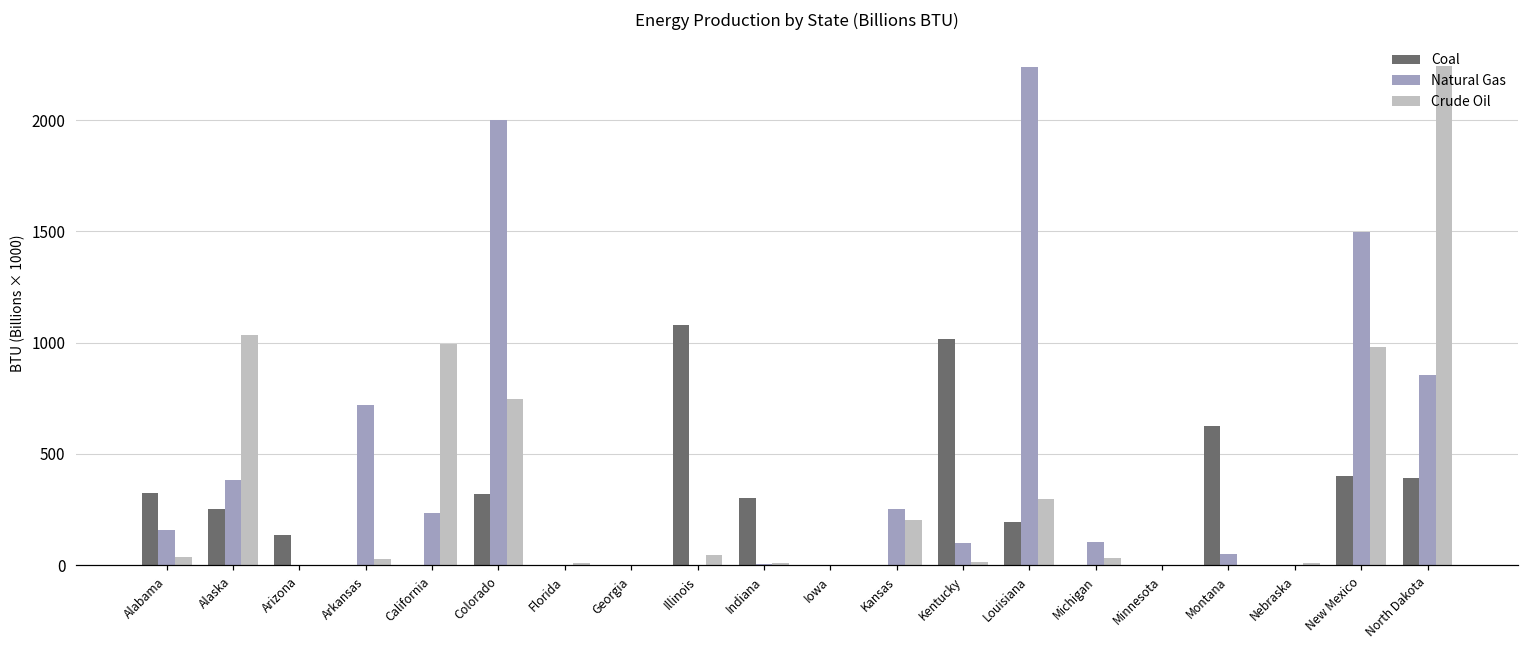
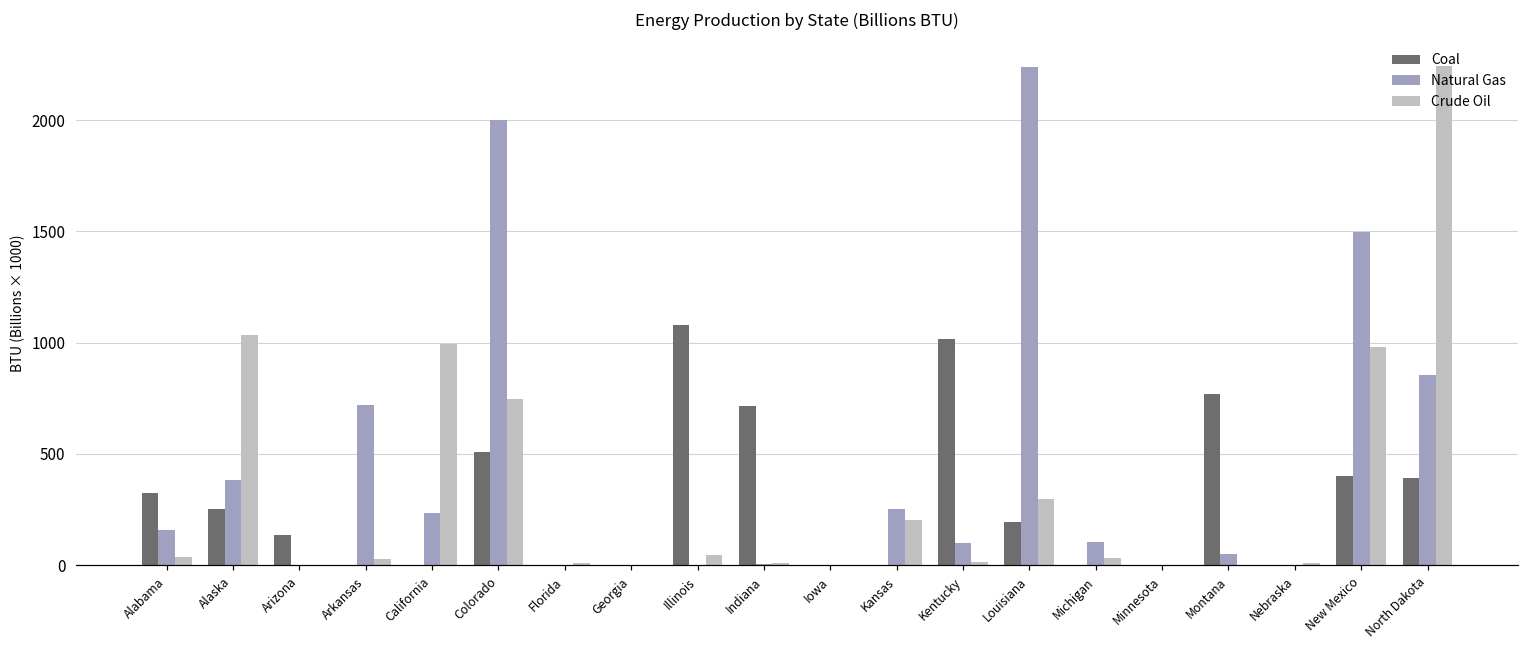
  {
    "Coal": {
      "Alabama": 330,
      "Alaska": 250,
      "Arizona": 130,
      "California": 0,
-     "Colorado": 320,
+     "Colorado": 510,
      "Florida": 0,
      "Georgia": 0,
      "Illinois": 1080,
-     "Indiana": 300,
+     "Indiana": 710,
      "Iowa": 0,
      "Kansas": 0,
      "Kentucky": 1020,
      "Louisiana": 190,
      "Michigan": 0,
      "Minnesota": 0,
-     "Montana": 620,
+     "Montana": 770,
      "Nebraska": 0,
      "New Mexico": 400,
      "North Dakota": 390
    }
  }
